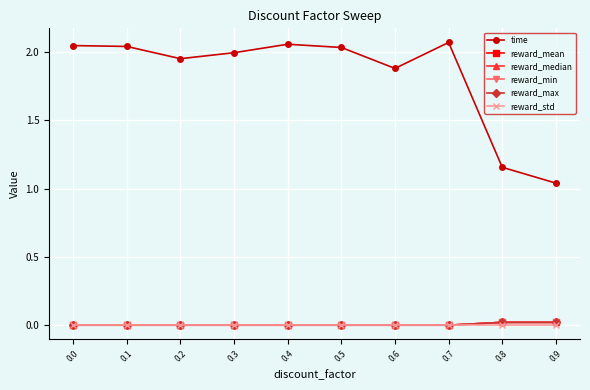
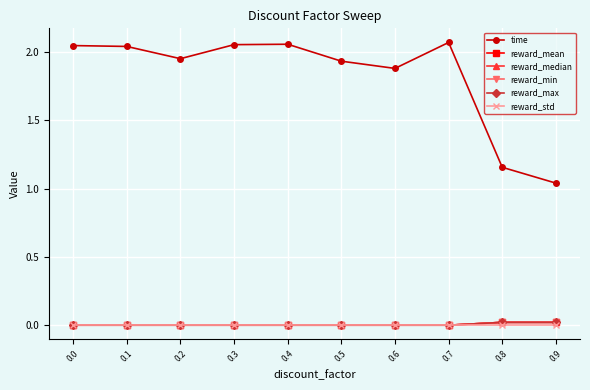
  {
    "time": {
      "0.0": 2.05,
      "0.1": 2.04,
      "0.2": 1.95,
-     "0.3": 2.00,
+     "0.3": 2.05,
      "0.4": 2.06,
-     "0.5": 2.03,
+     "0.5": 1.93,
      "0.6": 1.88,
      "0.7": 2.07,
      "0.8": 1.16,
      "0.9": 1.04
    },
    "reward_max": {
      "0.8": 0.02,
      "0.9": 0.02
    },
    "reward_std": {
      "0.8": 0.00,
      "0.9": 0.00
    }
  }
